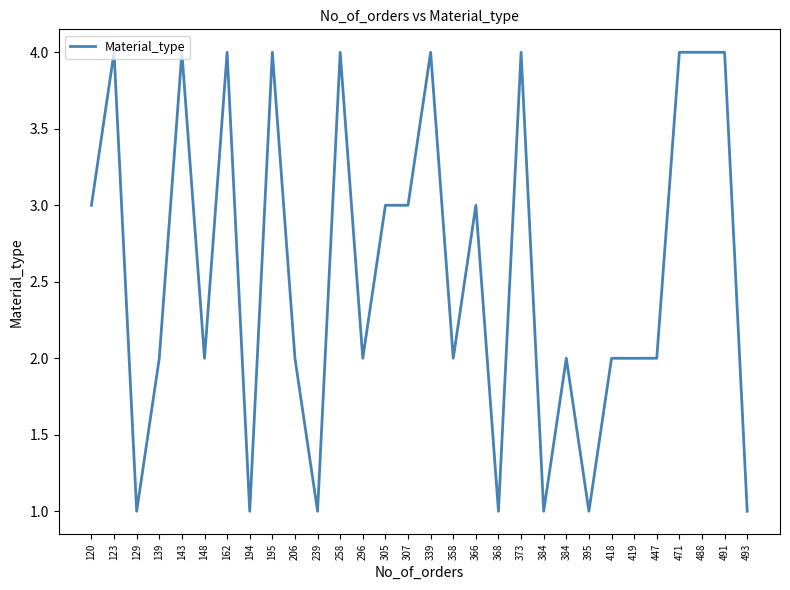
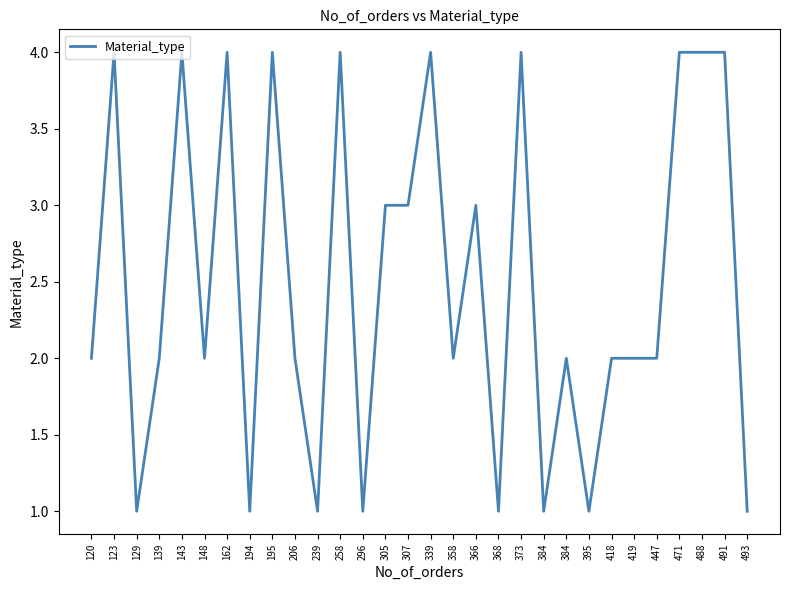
  {
-   "120": 3,
+   "120": 2,
    "129": 1,
    "139": 2,
    "148": 2,
    "162": 4,
    "194": 1,
    "195": 4,
    "206": 2,
    "239": 1,
    "258": 4,
-   "296": 2,
+   "296": 1,
    "305": 3,
    "307": 3,
    "339": 4,
    "358": 2,
    "366": 3,
    "368": 1,
    "373": 4,
    "395": 1,
    "418": 2,
    "419": 2,
    "447": 2,
    "471": 4,
    "488": 4,
    "491": 4,
    "493": 1
  }
